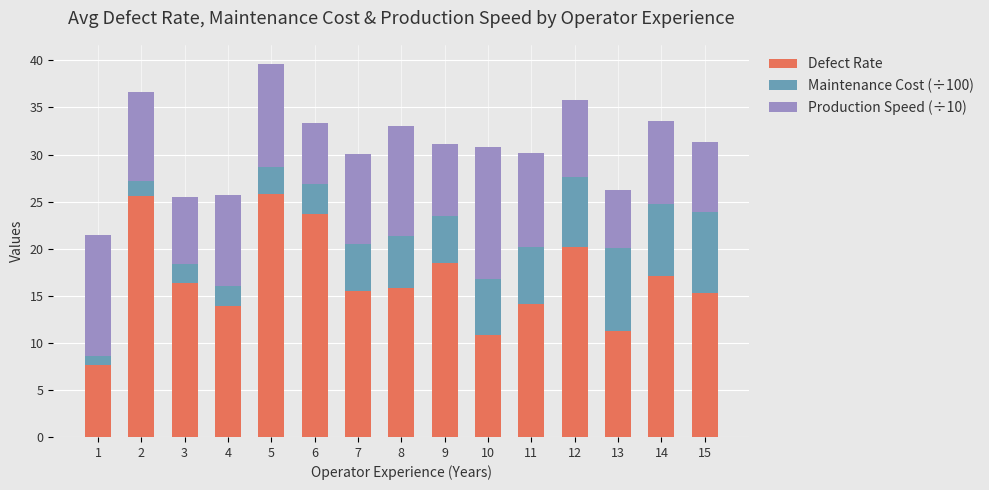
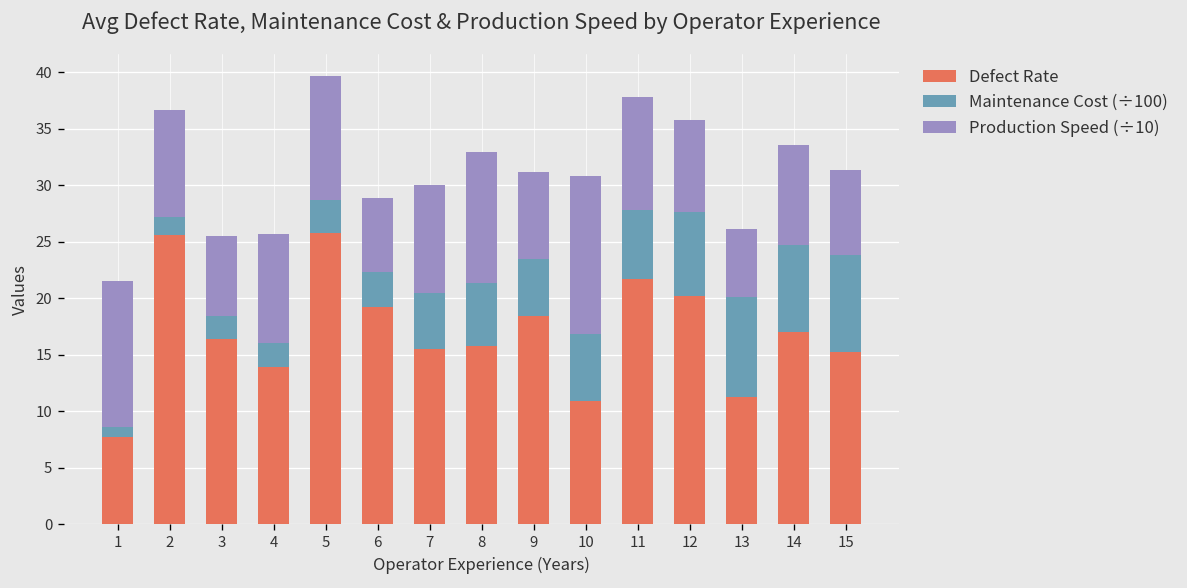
  {
    "Defect Rate": {
      "1": 8,
      "2": 26,
      "3": 16,
      "4": 14,
      "5": 26,
-     "6": 24,
+     "6": 19,
      "7": 16,
      "8": 16,
      "9": 18,
      "10": 11,
-     "11": 14,
+     "11": 22,
      "12": 20,
      "13": 11,
      "14": 17,
      "15": 15
    }
  }
